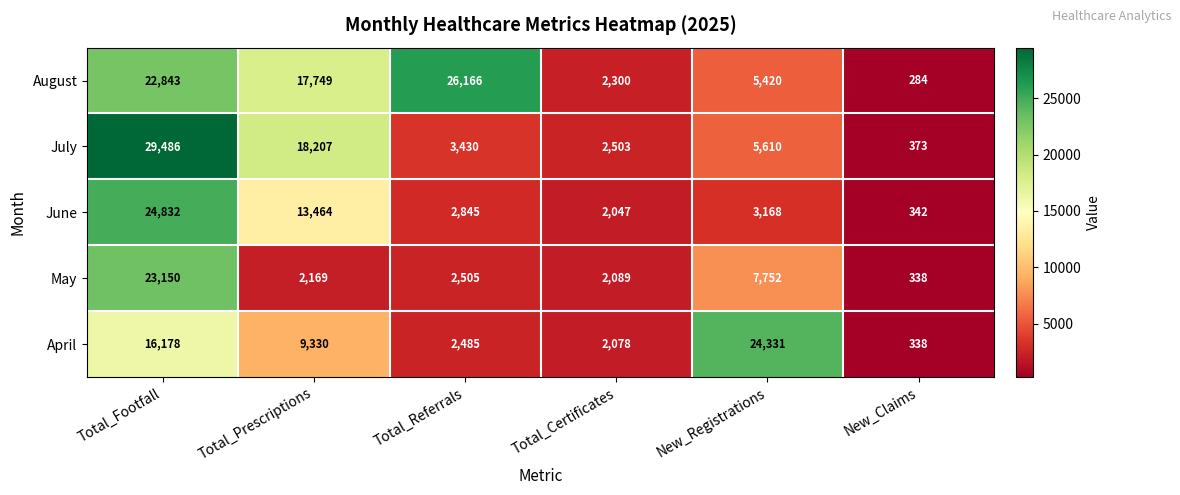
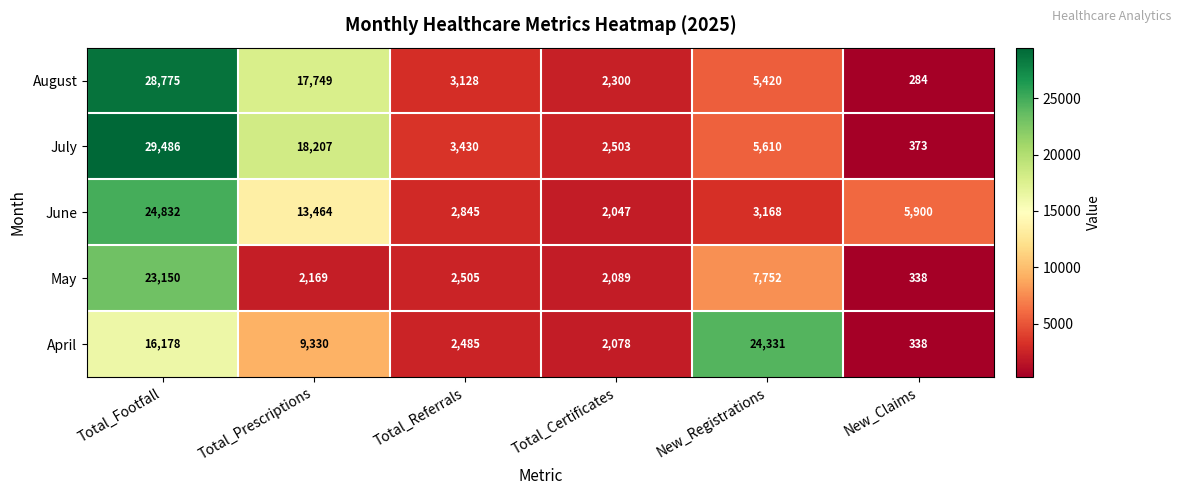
  {
    "August": {
-     "Total_Footfall": "22,843",
+     "Total_Footfall": "28,775",
      "Total_Prescriptions": "17,749",
-     "Total_Referrals": "26,166",
+     "Total_Referrals": "3,128",
      "Total_Certificates": "2,300",
      "New_Registrations": "5,420",
      "New_Claims": "284"
    },
    "July": {
      "Total_Footfall": "29,486",
      "Total_Prescriptions": "18,207",
      "Total_Referrals": "3,430",
      "Total_Certificates": "2,503",
      "New_Registrations": "5,610",
      "New_Claims": "373"
    },
    "June": {
      "Total_Footfall": "24,832",
      "Total_Prescriptions": "13,464",
      "Total_Referrals": "2,845",
      "Total_Certificates": "2,047",
      "New_Registrations": "3,168",
-     "New_Claims": "342"
+     "New_Claims": "5,900"
    },
    "May": {
      "Total_Footfall": "23,150",
      "Total_Prescriptions": "2,169",
      "Total_Referrals": "2,505",
      "Total_Certificates": "2,089",
      "New_Registrations": "7,752",
      "New_Claims": "338"
    },
    "April": {
      "Total_Footfall": "16,178",
      "Total_Prescriptions": "9,330",
      "Total_Referrals": "2,485",
      "Total_Certificates": "2,078",
      "New_Registrations": "24,331",
      "New_Claims": "338"
    }
  }
